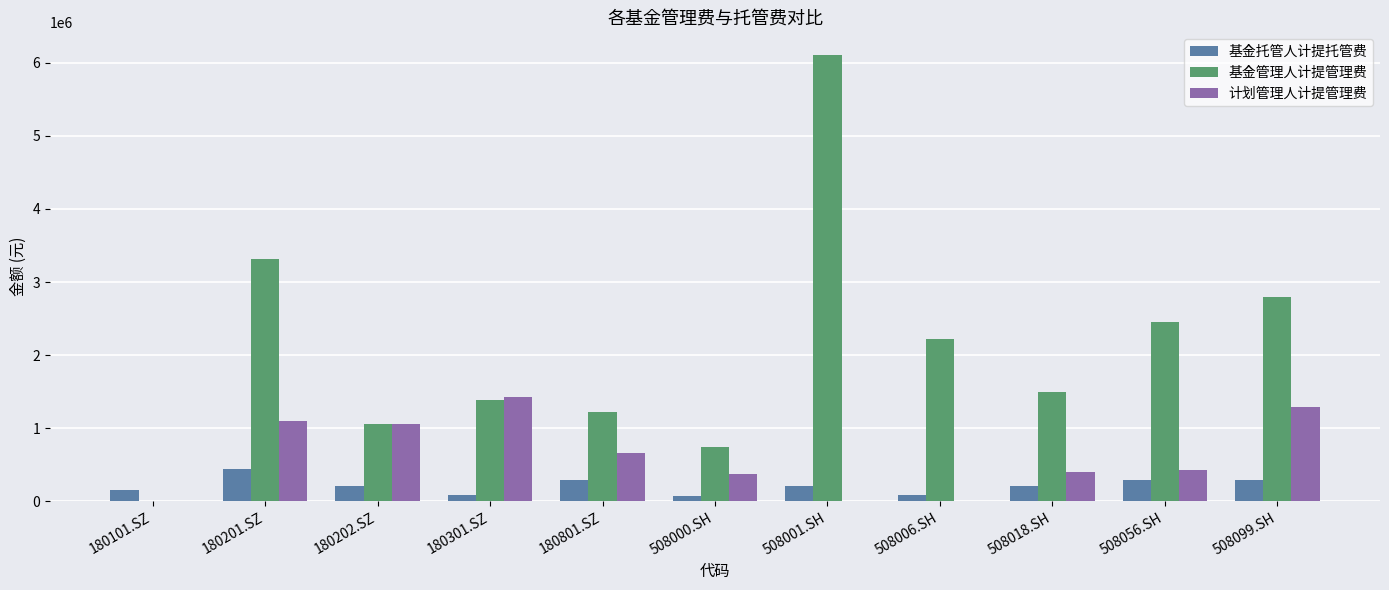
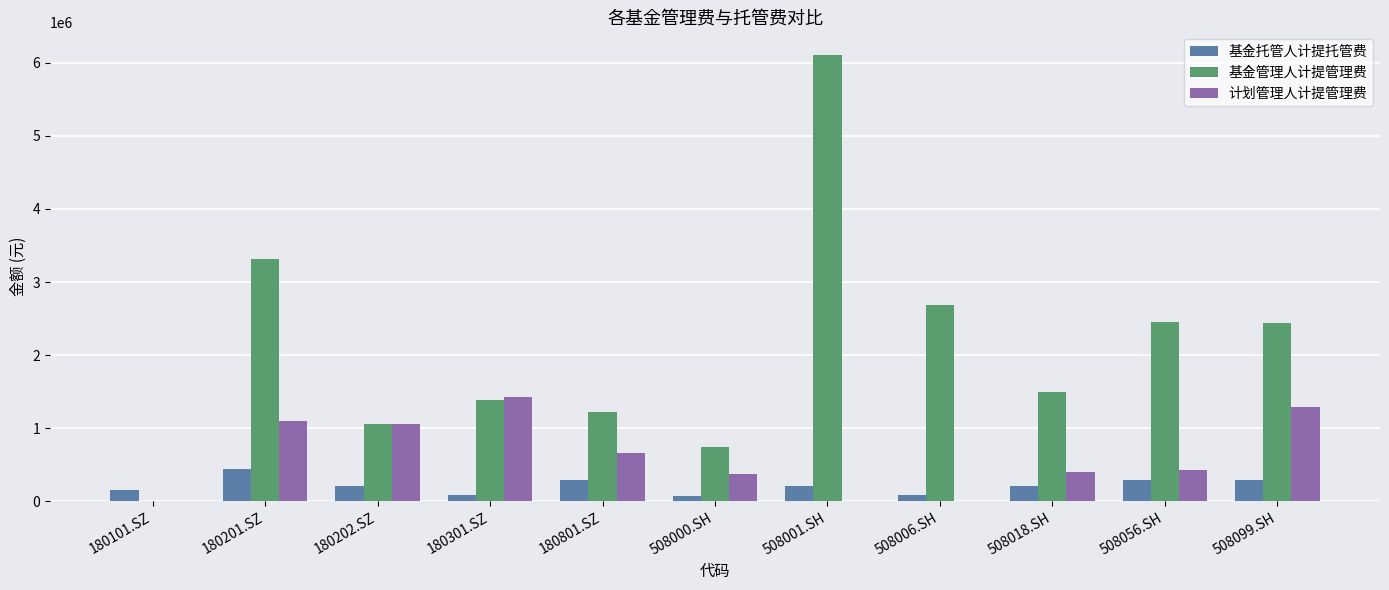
  {
    "基金管理人计提管理费": {
      "180101.SZ": 0,
      "180201.SZ": 3300000,
      "180202.SZ": 1100000,
      "180301.SZ": 1400000,
      "180801.SZ": 1200000,
      "508000.SH": 700000,
      "508001.SH": 6100000,
-     "508006.SH": 2200000,
+     "508006.SH": 2700000,
      "508018.SH": 1500000,
      "508056.SH": 2500000,
-     "508099.SH": 2800000
+     "508099.SH": 2400000
    }
  }
